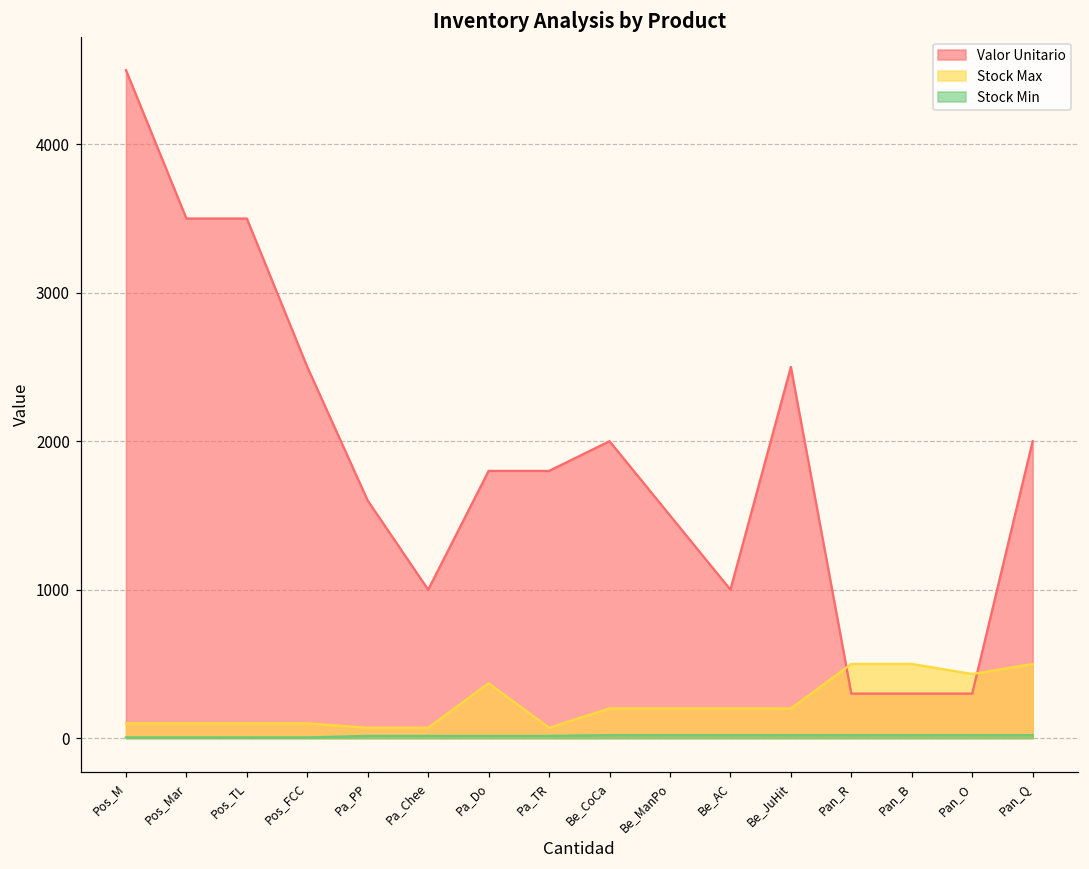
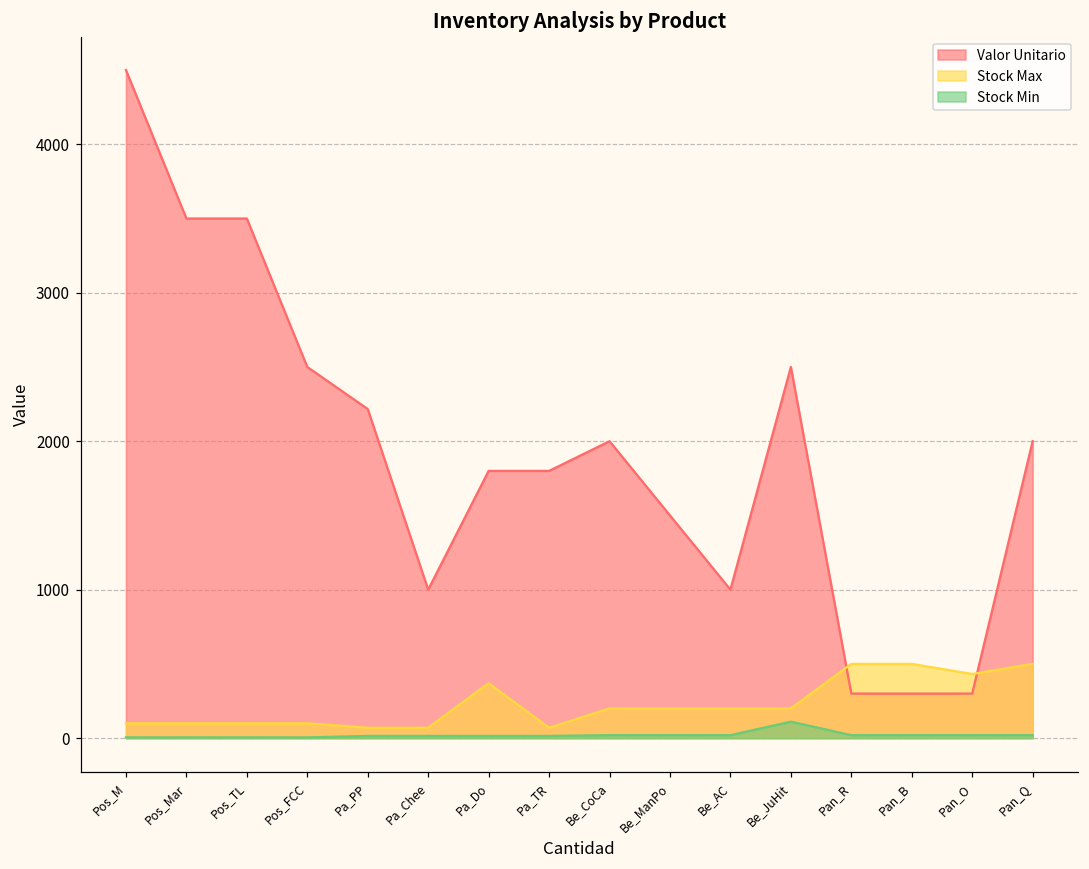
  {
    "Valor Unitario": {
      "Pos_M": 4500,
      "Pos_Mar": 3500,
      "Pos_TL": 3500,
      "Pos_FCC": 2500,
-     "Pa_PP": 1600,
+     "Pa_PP": 2220,
      "Pa_Chee": 1000,
      "Pa_Do": 1800,
      "Pa_TR": 1800,
      "Be_CoCa": 2000,
      "Be_ManPo": 1500,
      "Be_AC": 1000,
      "Be_JuHit": 2500,
      "Pan_R": 300,
      "Pan_B": 300,
      "Pan_O": 300,
      "Pan_Q": 2000
    },
    "Stock Max": {
      "Pos_M": 100,
      "Pos_Mar": 100,
      "Pos_TL": 100,
      "Pos_FCC": 100,
      "Pa_PP": 70,
      "Pa_Chee": 70,
      "Pa_Do": 370,
      "Pa_TR": 70,
      "Be_CoCa": 200,
      "Be_ManPo": 200,
      "Be_AC": 200,
      "Be_JuHit": 200,
      "Pan_R": 500,
      "Pan_B": 500,
      "Pan_O": 430,
      "Pan_Q": 500
    },
    "Stock Min": {
      "Pos_M": 10,
      "Pos_Mar": 10,
      "Pos_TL": 10,
      "Pos_FCC": 10,
      "Pa_PP": 20,
      "Pa_Chee": 20,
      "Pa_Do": 20,
      "Pa_TR": 20,
      "Be_CoCa": 20,
      "Be_ManPo": 20,
      "Be_AC": 20,
-     "Be_JuHit": 20,
+     "Be_JuHit": 110,
      "Pan_R": 20,
      "Pan_B": 20,
      "Pan_O": 20,
      "Pan_Q": 20
    }
  }
